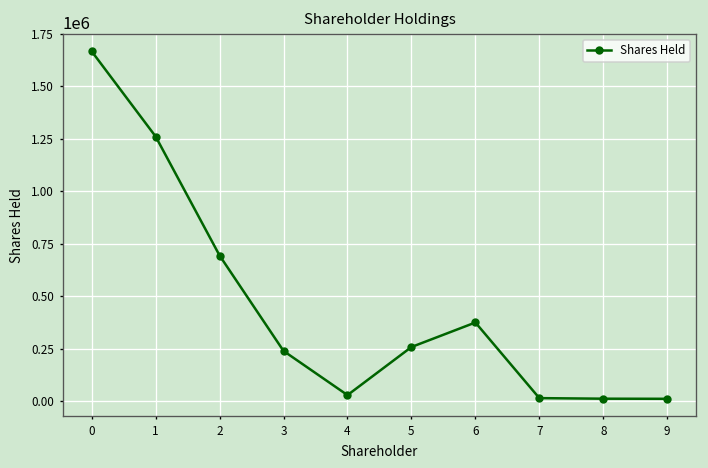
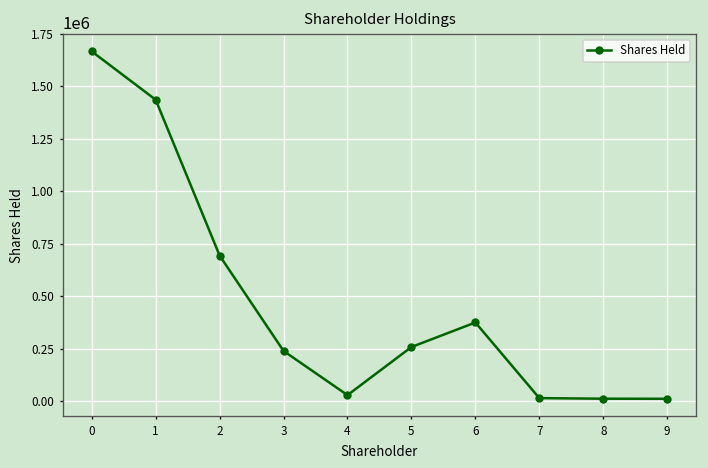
  {
    "0": 1670000,
-   "1": 1260000,
+   "1": 1440000,
    "2": 690000,
    "3": 240000,
    "4": 30000,
    "5": 260000,
    "6": 370000,
    "7": 10000,
    "8": 10000,
    "9": 10000
  }
